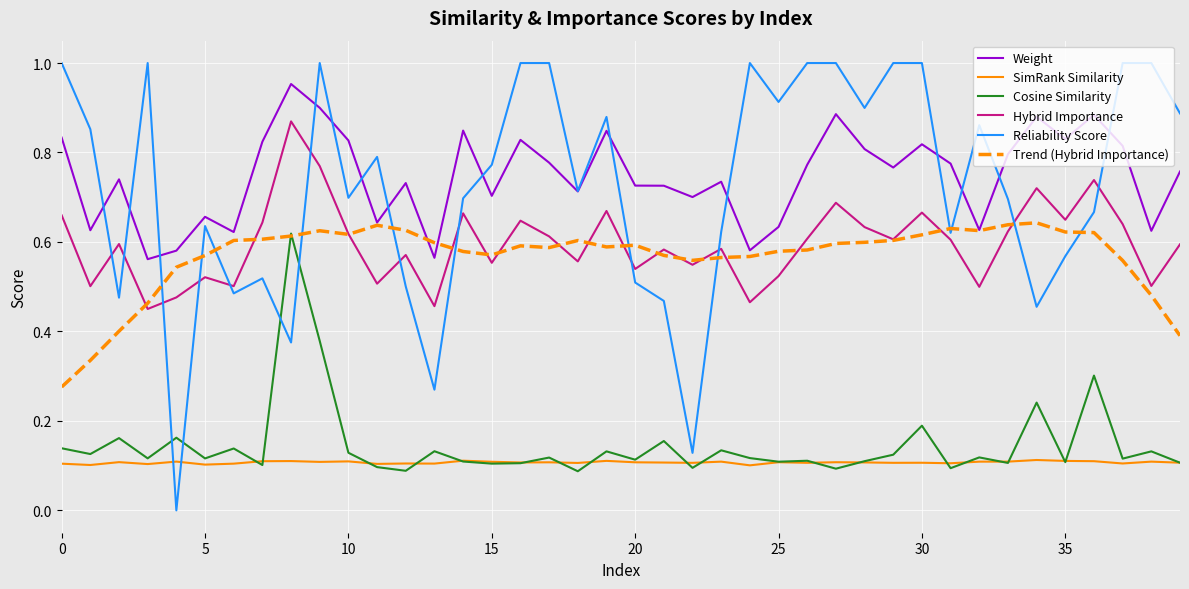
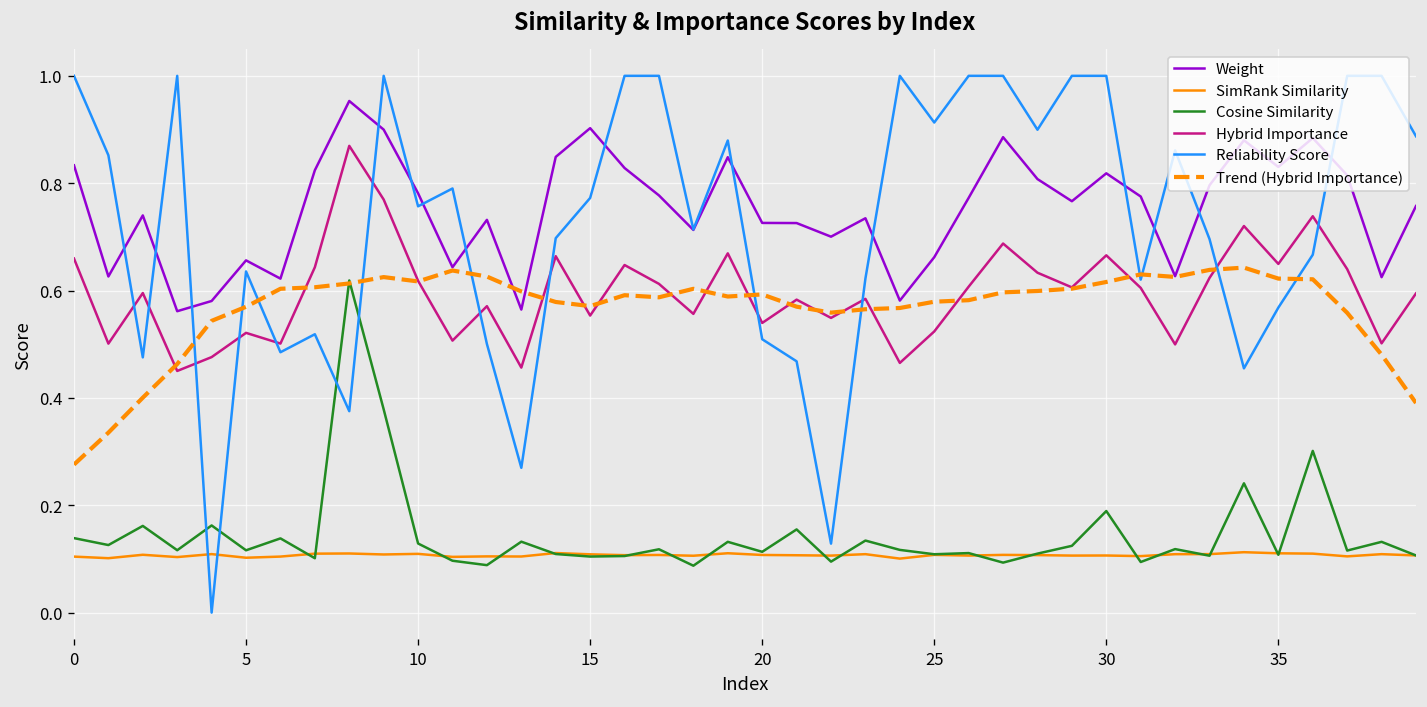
  {
    "Weight": {
      "0": 0.83,
      "5": 0.66,
-     "10": 0.83,
-     "15": 0.70,
+     "10": 0.78,
+     "15": 0.90,
      "20": 0.73,
-     "25": 0.63,
+     "25": 0.66,
      "30": 0.82
    },
    "Cosine Similarity": {
      "0": 0.14,
      "5": 0.12,
      "10": 0.13,
      "20": 0.11,
      "30": 0.19
    },
    "Hybrid Importance": {
      "0": 0.66,
      "5": 0.52,
      "15": 0.55,
      "20": 0.54,
      "25": 0.52,
      "30": 0.67,
      "35": 0.65
    },
    "Reliability Score": {
      "0": 1.00,
      "5": 0.64,
-     "10": 0.70,
+     "10": 0.76,
      "15": 0.77,
      "20": 0.51,
      "25": 0.91,
      "30": 1.00,
      "35": 0.57
    }
  }
